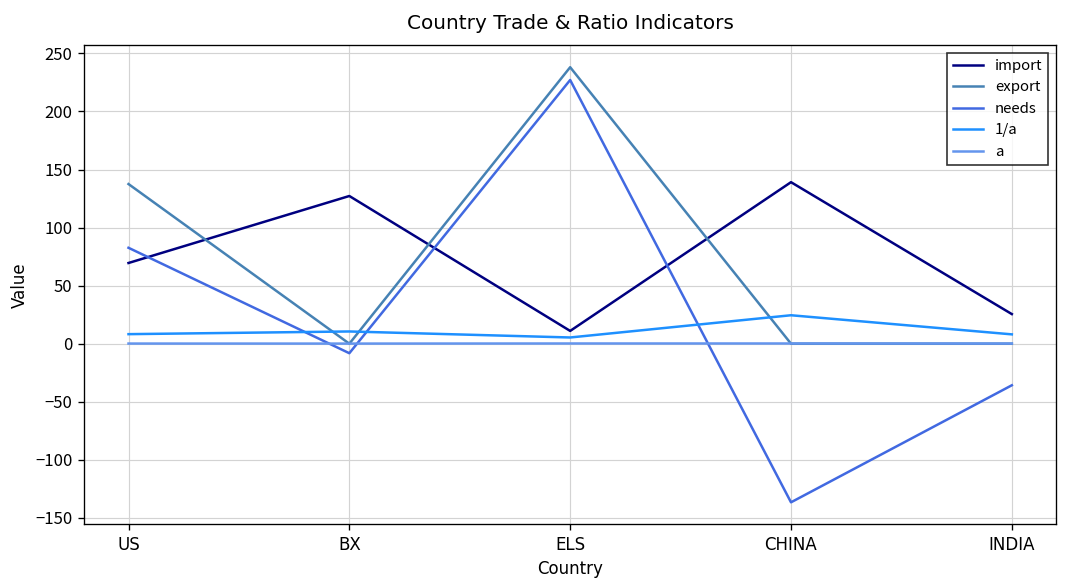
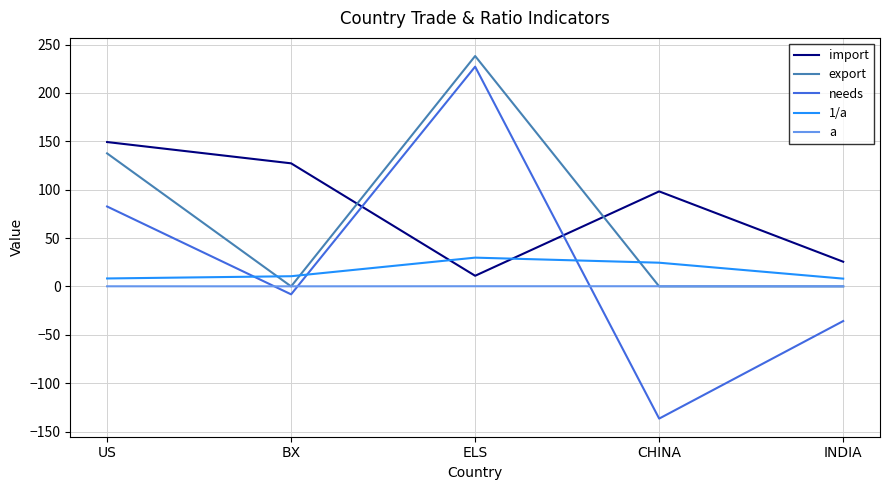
  {
    "import": {
-     "US": 70,
+     "US": 150,
      "BX": 130,
      "ELS": 10,
-     "CHINA": 140,
+     "CHINA": 100,
      "INDIA": 30
    },
    "1/a": {
      "US": 10,
      "BX": 10,
-     "ELS": 10,
+     "ELS": 30,
      "CHINA": 20,
      "INDIA": 10
    }
  }
